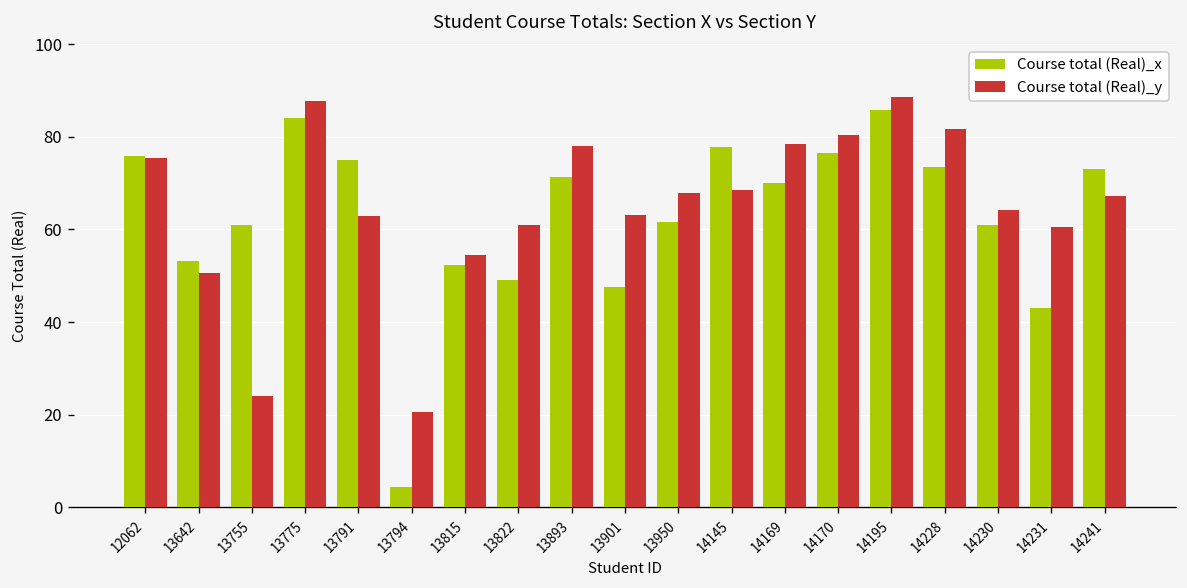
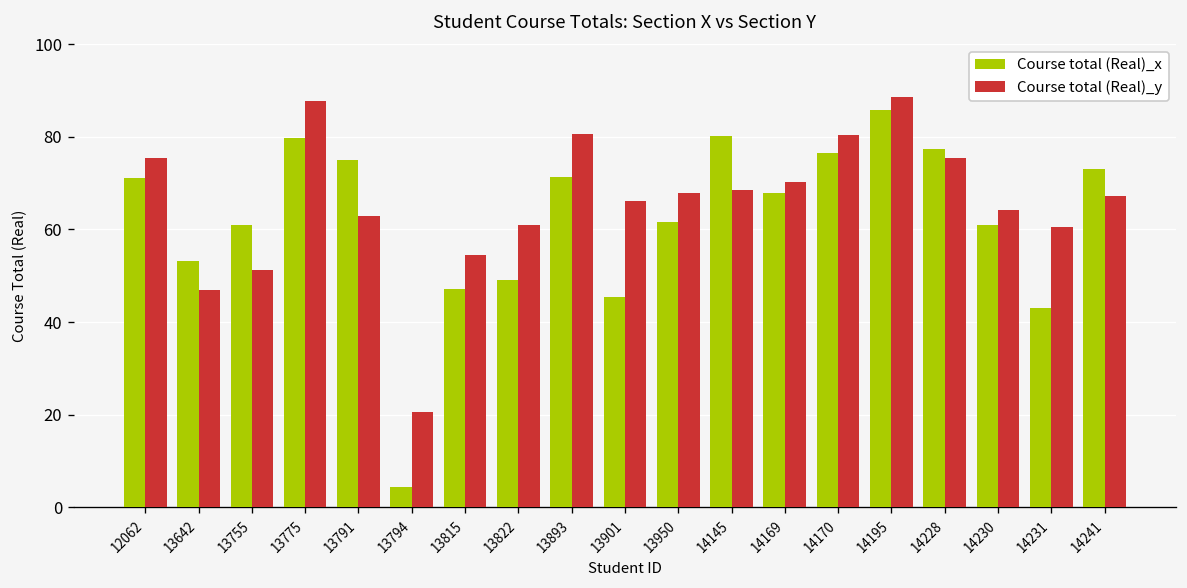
  {
    "Course total (Real)_x": {
-     "12062": 76,
+     "12062": 71,
      "13642": 53,
      "13755": 61,
-     "13775": 84,
+     "13775": 80,
      "13791": 75,
      "13794": 4,
-     "13815": 52,
+     "13815": 47,
      "13822": 49,
      "13893": 71,
-     "13901": 48,
+     "13901": 45,
      "13950": 62,
-     "14145": 78,
-     "14169": 70,
+     "14145": 80,
+     "14169": 68,
      "14170": 76,
      "14195": 86,
-     "14228": 74,
+     "14228": 77,
      "14230": 61,
      "14231": 43,
      "14241": 73
    },
    "Course total (Real)_y": {
      "12062": 75,
-     "13642": 51,
-     "13755": 24,
+     "13642": 47,
+     "13755": 51,
      "13775": 88,
      "13791": 63,
      "13794": 20,
      "13815": 54,
      "13822": 61,
-     "13893": 78,
-     "13901": 63,
+     "13893": 81,
+     "13901": 66,
      "13950": 68,
      "14145": 69,
-     "14169": 78,
+     "14169": 70,
      "14170": 80,
      "14195": 89,
-     "14228": 82,
+     "14228": 75,
      "14230": 64,
      "14231": 60,
      "14241": 67
    }
  }
